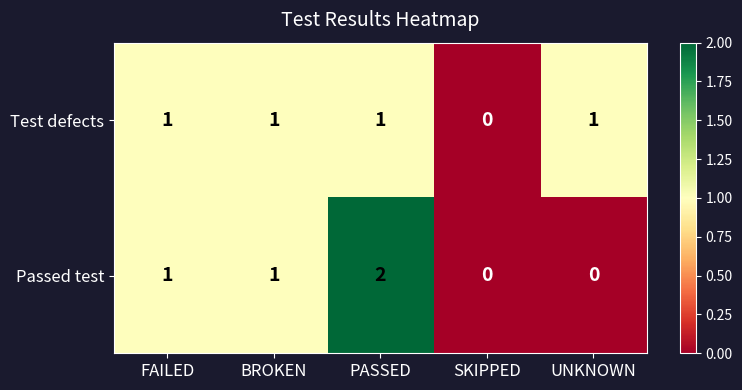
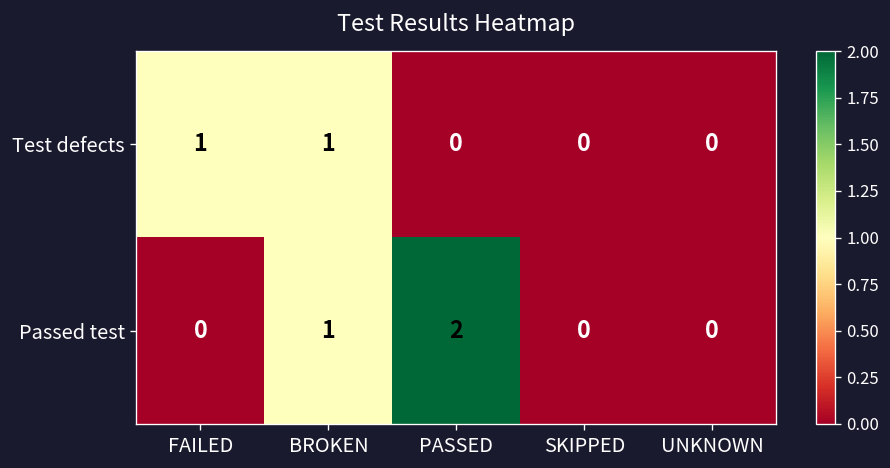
  {
    "Test defects": {
      "FAILED": 1,
      "BROKEN": 1,
-     "PASSED": 1,
+     "PASSED": 0,
      "SKIPPED": 0,
-     "UNKNOWN": 1
+     "UNKNOWN": 0
    },
    "Passed test": {
-     "FAILED": 1,
+     "FAILED": 0,
      "BROKEN": 1,
      "PASSED": 2,
      "SKIPPED": 0,
      "UNKNOWN": 0
    }
  }
